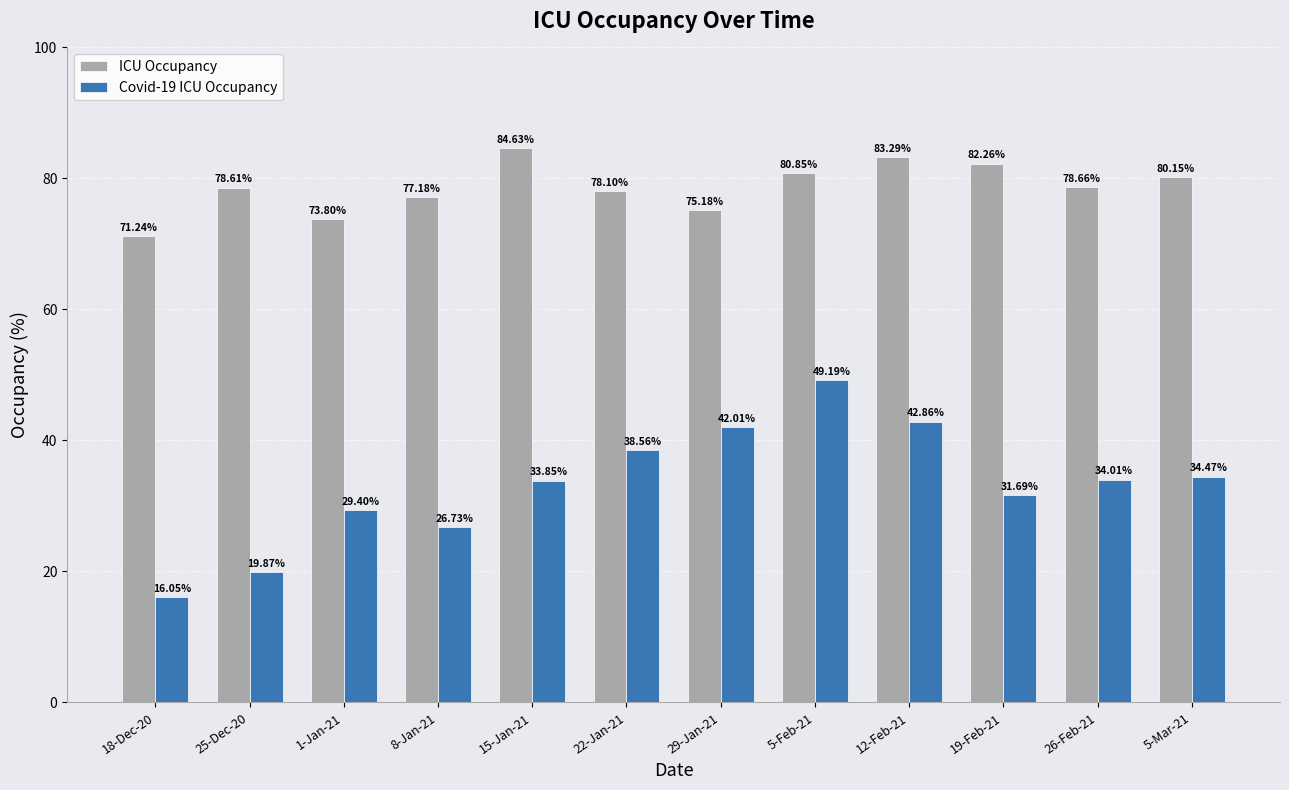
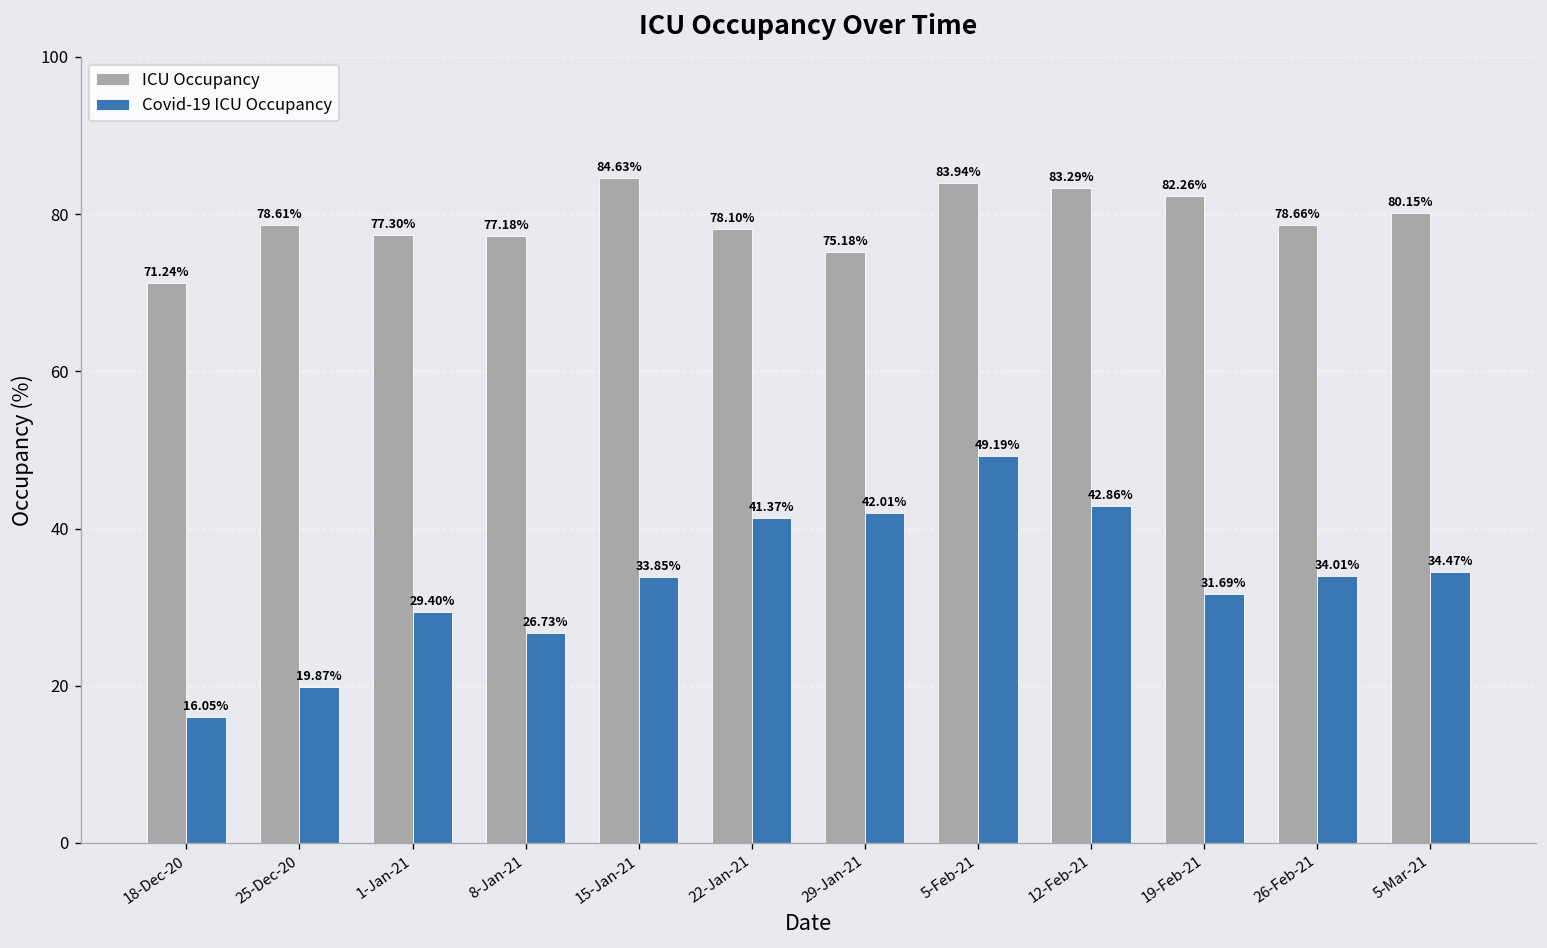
  {
    "ICU Occupancy": {
      "18-Dec-20": "71.24%",
      "25-Dec-20": "78.61%",
-     "1-Jan-21": "73.80%",
+     "1-Jan-21": "77.30%",
      "8-Jan-21": "77.18%",
      "15-Jan-21": "84.63%",
      "22-Jan-21": "78.10%",
      "29-Jan-21": "75.18%",
-     "5-Feb-21": "80.85%",
+     "5-Feb-21": "83.94%",
      "12-Feb-21": "83.29%",
      "19-Feb-21": "82.26%",
      "26-Feb-21": "78.66%",
      "5-Mar-21": "80.15%"
    },
    "Covid-19 ICU Occupancy": {
      "18-Dec-20": "16.05%",
      "25-Dec-20": "19.87%",
      "1-Jan-21": "29.40%",
      "8-Jan-21": "26.73%",
      "15-Jan-21": "33.85%",
-     "22-Jan-21": "38.56%",
+     "22-Jan-21": "41.37%",
      "29-Jan-21": "42.01%",
      "5-Feb-21": "49.19%",
      "12-Feb-21": "42.86%",
      "19-Feb-21": "31.69%",
      "26-Feb-21": "34.01%",
      "5-Mar-21": "34.47%"
    }
  }
